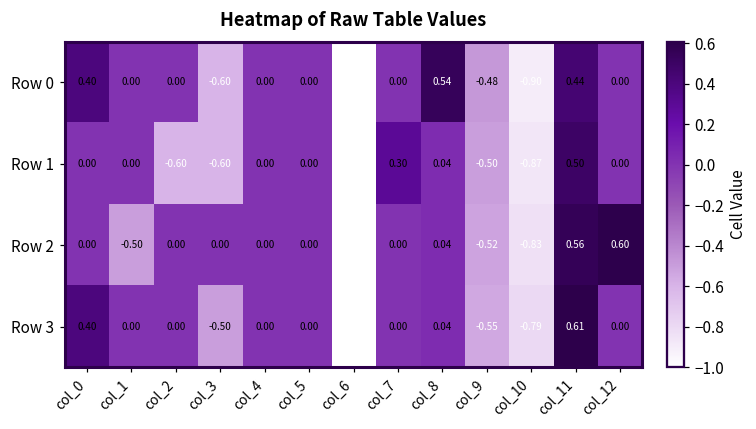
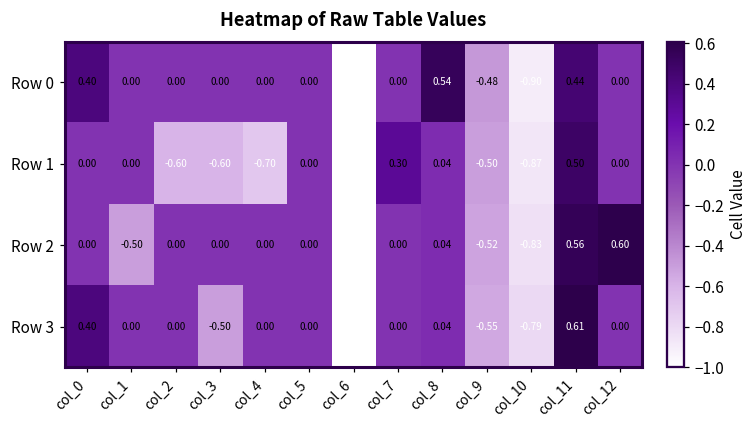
  {
    "Row 0": {
      "col_0": 0.40,
      "col_1": 0.00,
      "col_2": 0.00,
-     "col_3": -0.60,
+     "col_3": 0.00,
      "col_4": 0.00,
      "col_5": 0.00,
      "col_7": 0.00,
      "col_8": 0.54,
      "col_9": -0.48,
      "col_11": 0.44,
      "col_12": 0.00
    },
    "Row 1": {
      "col_0": 0.00,
      "col_1": 0.00,
      "col_2": -0.60,
      "col_3": -0.60,
-     "col_4": 0.00,
+     "col_4": -0.70,
      "col_5": 0.00,
      "col_7": 0.30,
      "col_8": 0.04,
      "col_9": -0.50,
      "col_11": 0.50,
      "col_12": 0.00
    },
    "Row 2": {
      "col_0": 0.00,
      "col_1": -0.50,
      "col_2": 0.00,
      "col_3": 0.00,
      "col_4": 0.00,
      "col_5": 0.00,
      "col_7": 0.00,
      "col_8": 0.04,
      "col_9": -0.52,
      "col_11": 0.56,
      "col_12": 0.60
    },
    "Row 3": {
      "col_0": 0.40,
      "col_1": 0.00,
      "col_2": 0.00,
      "col_3": -0.50,
      "col_4": 0.00,
      "col_5": 0.00,
      "col_7": 0.00,
      "col_8": 0.04,
      "col_9": -0.55,
      "col_11": 0.61,
      "col_12": 0.00
    }
  }
